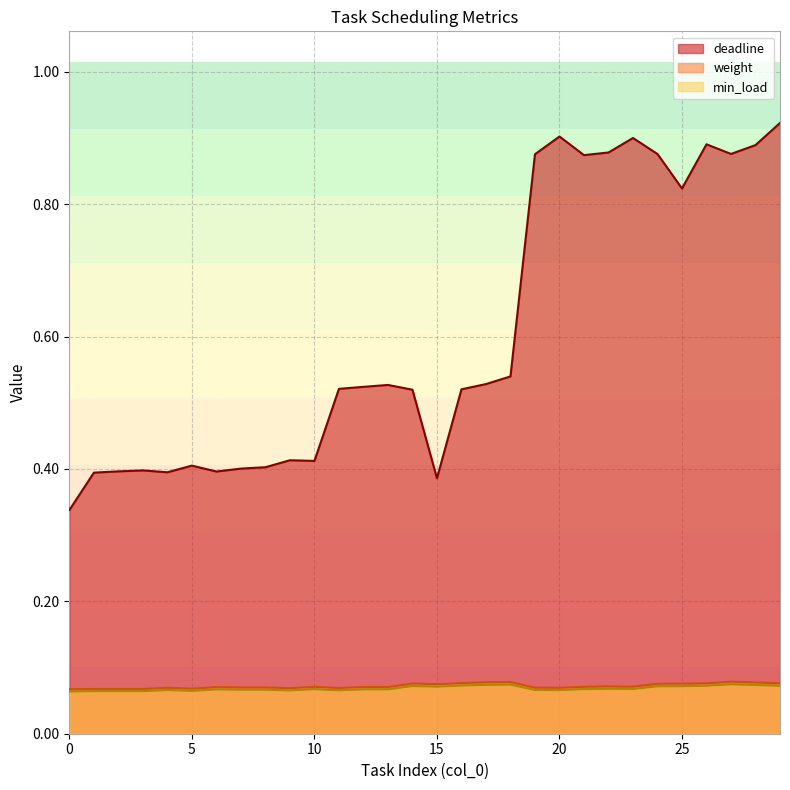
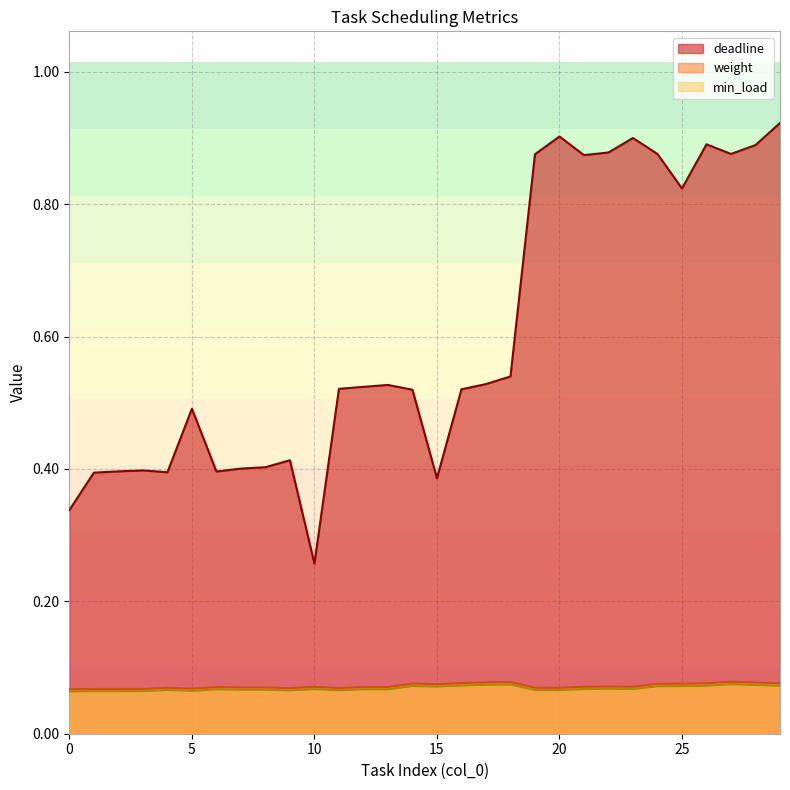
  {
    "deadline": {
      "0": 0.34,
-     "5": 0.41,
-     "10": 0.41,
+     "5": 0.49,
+     "10": 0.26,
      "15": 0.39,
      "20": 0.90,
      "25": 0.82
    }
  }
